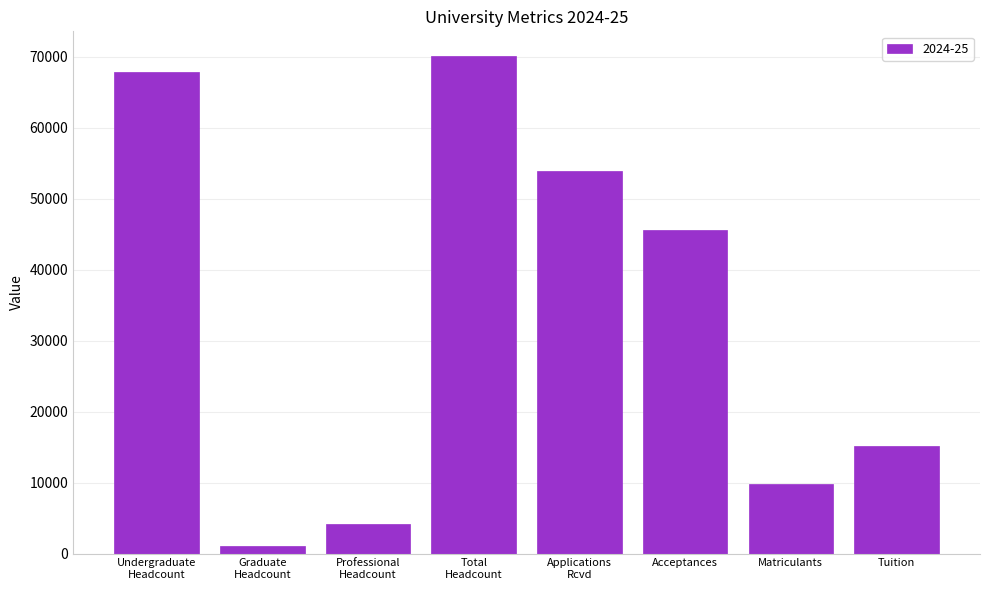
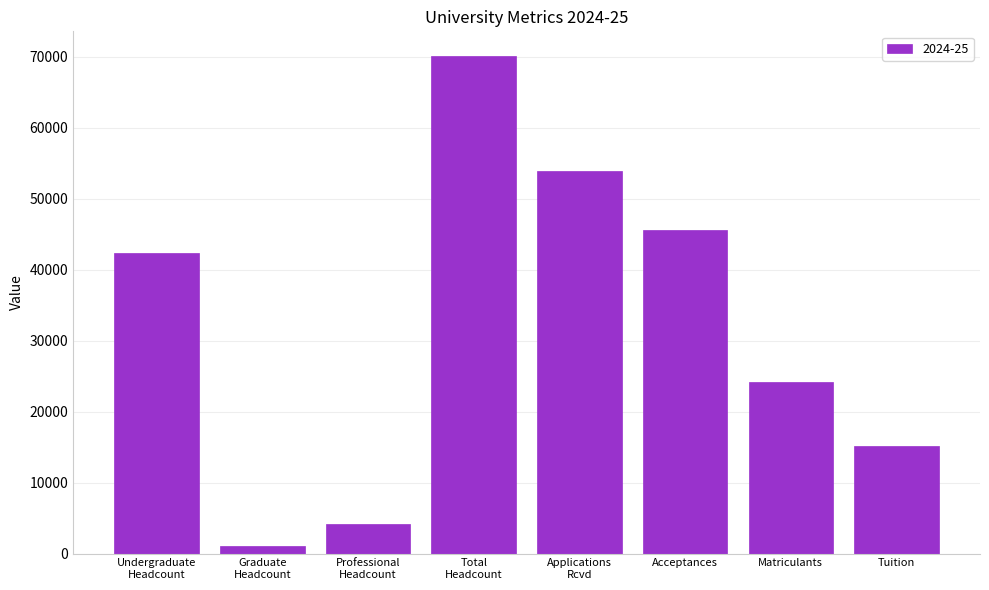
  {
-   "Undergraduate Headcount": 68000,
+   "Undergraduate Headcount": 42000,
    "Graduate Headcount": 1000,
    "Professional Headcount": 4000,
    "Total Headcount": 70000,
    "Applications Rcvd": 54000,
    "Acceptances": 46000,
-   "Matriculants": 10000,
+   "Matriculants": 24000,
    "Tuition": 15000
  }
